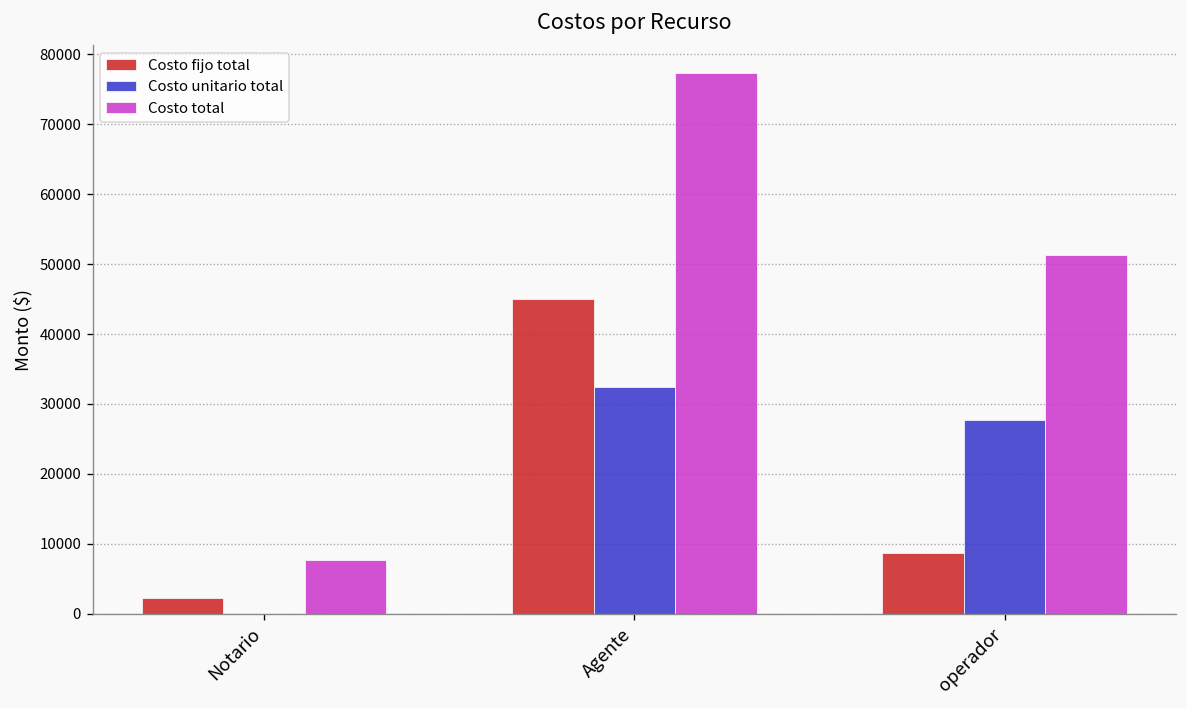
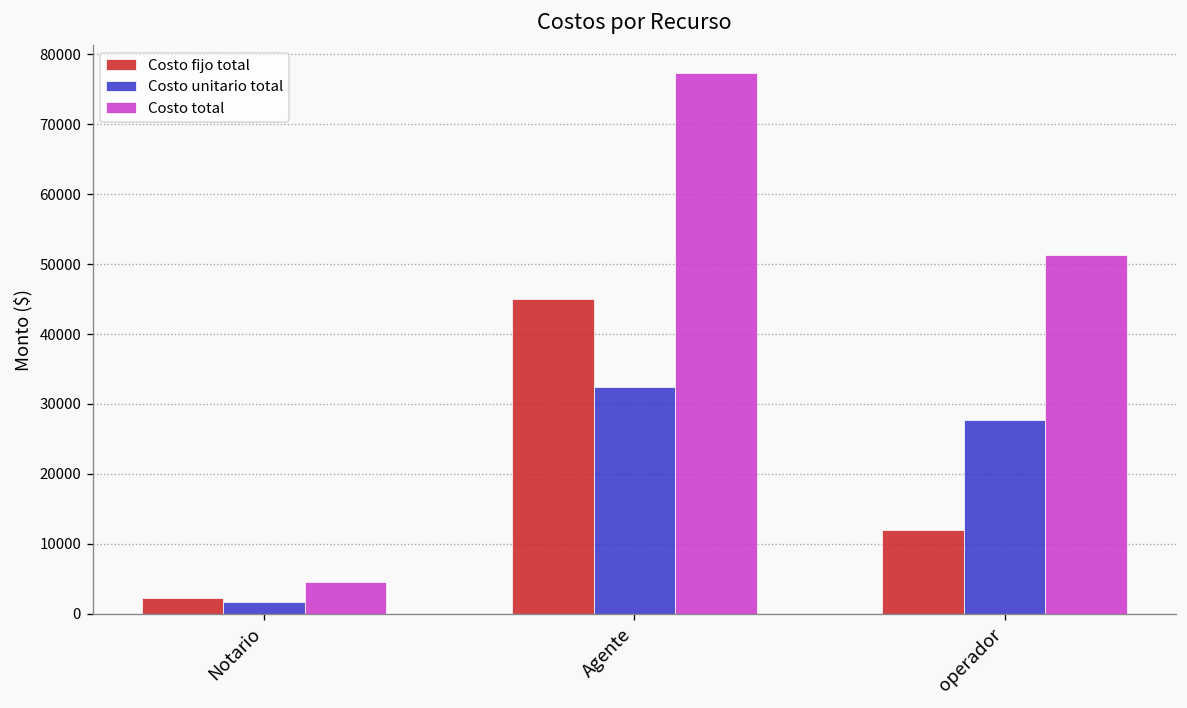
  {
    "Costo fijo total": {
      "Notario": 2000,
      "Agente": 45000,
-     "operador": 9000
+     "operador": 12000
    },
    "Costo unitario total": {
-     "Notario": 0,
+     "Notario": 2000,
      "Agente": 32000,
      "operador": 28000
    },
    "Costo total": {
-     "Notario": 8000,
+     "Notario": 5000,
      "Agente": 77000,
      "operador": 51000
    }
  }
